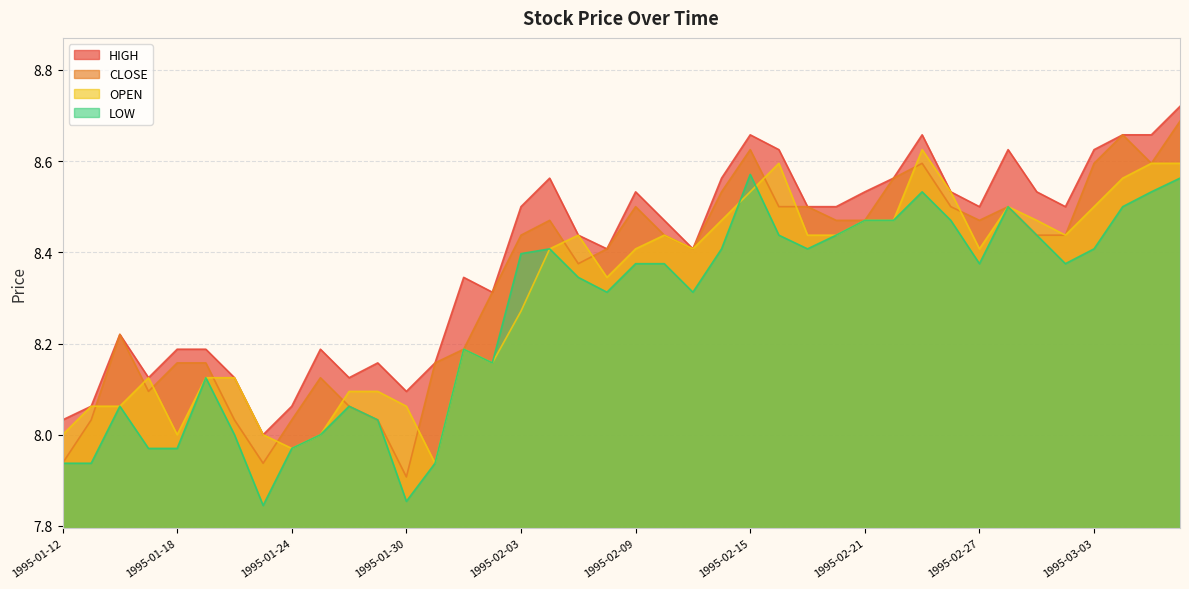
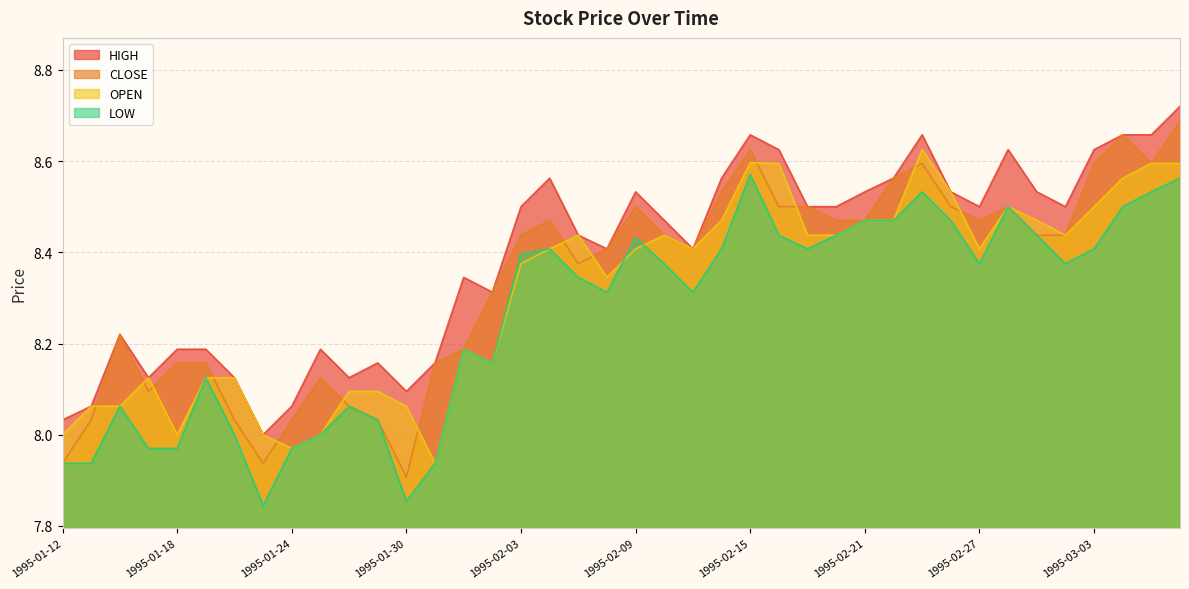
  {
    "OPEN": {
      "1995-01-12": 8.00,
      "1995-01-18": 8.00,
      "1995-01-30": 8.06,
-     "1995-02-03": 8.27,
+     "1995-02-03": 8.38,
      "1995-02-09": 8.41,
-     "1995-02-15": 8.53,
+     "1995-02-15": 8.60,
      "1995-02-27": 8.41,
      "1995-03-03": 8.50
    },
    "LOW": {
      "1995-01-18": 7.97,
      "1995-01-30": 7.85,
      "1995-02-03": 8.40,
-     "1995-02-09": 8.38,
+     "1995-02-09": 8.43,
      "1995-02-15": 8.57,
      "1995-02-27": 8.38,
      "1995-03-03": 8.41
    }
  }
